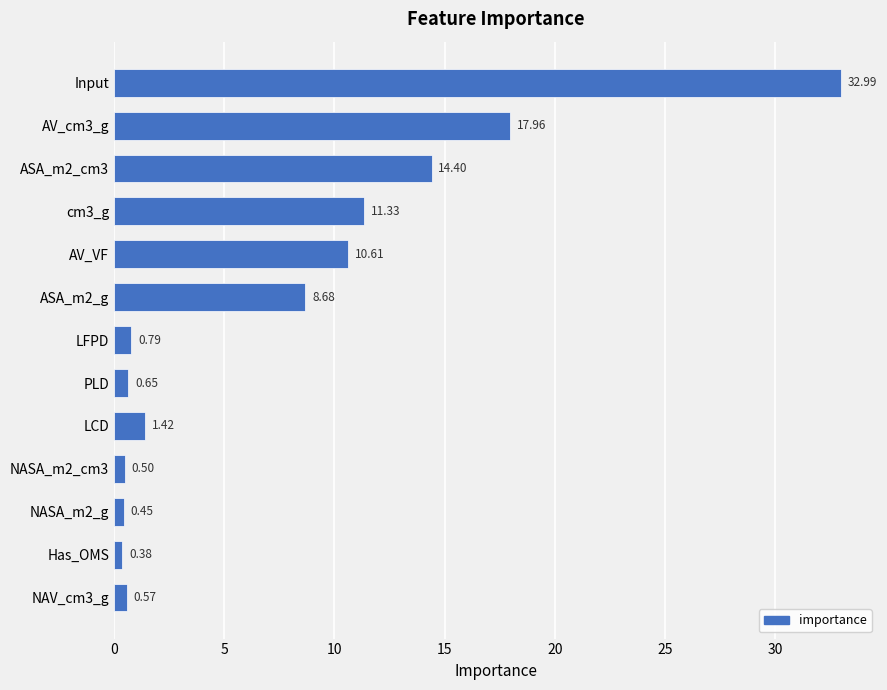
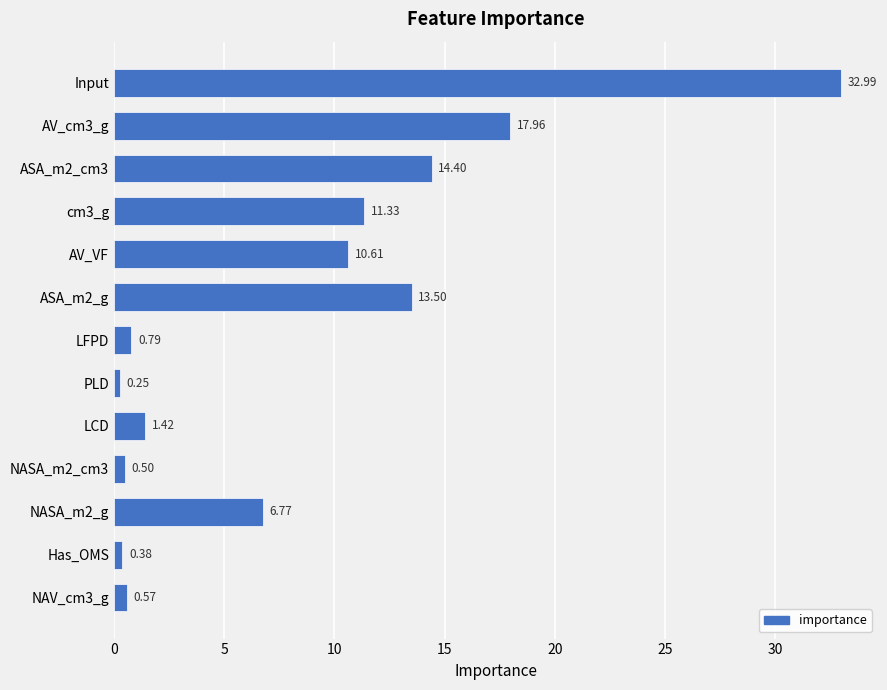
  {
    "Input": 32.99,
    "AV_cm3_g": 17.96,
    "ASA_m2_cm3": 14.40,
    "cm3_g": 11.33,
    "AV_VF": 10.61,
-   "ASA_m2_g": 8.68,
+   "ASA_m2_g": 13.50,
    "LFPD": 0.79,
-   "PLD": 0.65,
+   "PLD": 0.25,
    "LCD": 1.42,
    "NASA_m2_cm3": 0.50,
-   "NASA_m2_g": 0.45,
+   "NASA_m2_g": 6.77,
    "Has_OMS": 0.38,
    "NAV_cm3_g": 0.57
  }
